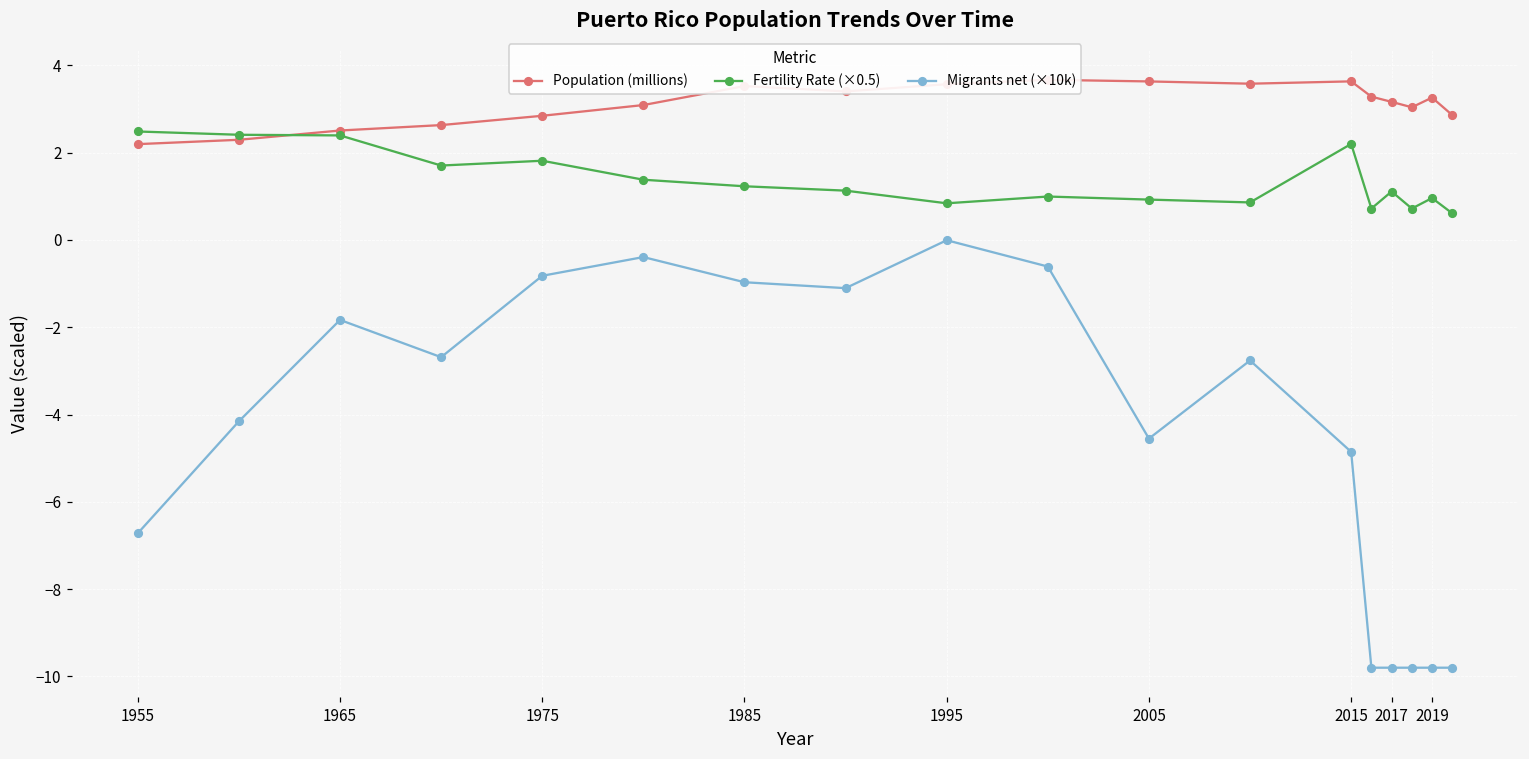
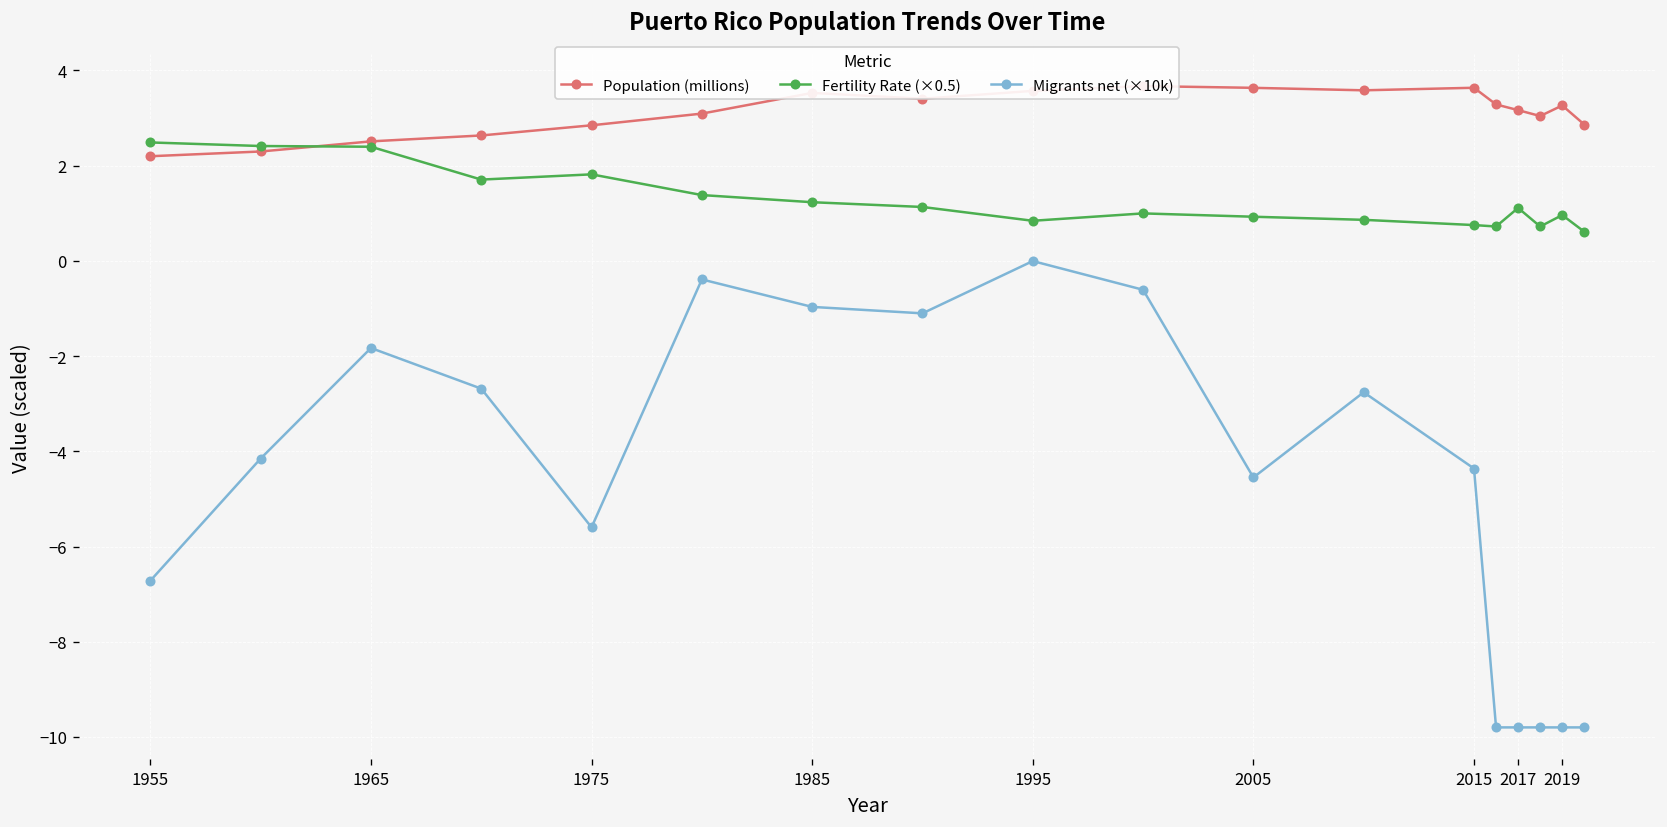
  {
    "Population (millions)": {
      "1955": 2.2,
      "1965": 2.5,
      "1975": 2.8,
      "2005": 3.6,
      "2015": 3.6,
      "2017": 3.2,
      "2019": 3.3
    },
    "Fertility Rate (×0.5)": {
      "1955": 2.5,
      "1965": 2.4,
      "1975": 1.8,
      "1985": 1.2,
      "1995": 0.8,
      "2005": 0.9,
-     "2015": 2.2,
+     "2015": 0.8,
      "2017": 1.1,
      "2019": 1.0
    },
    "Migrants net (×10k)": {
      "1955": -6.7,
      "1965": -1.8,
-     "1975": -0.8,
+     "1975": -5.6,
      "1985": -1.0,
      "1995": 0.0,
      "2005": -4.6,
-     "2015": -4.9,
+     "2015": -4.4,
      "2017": -9.8,
      "2019": -9.8
    }
  }
